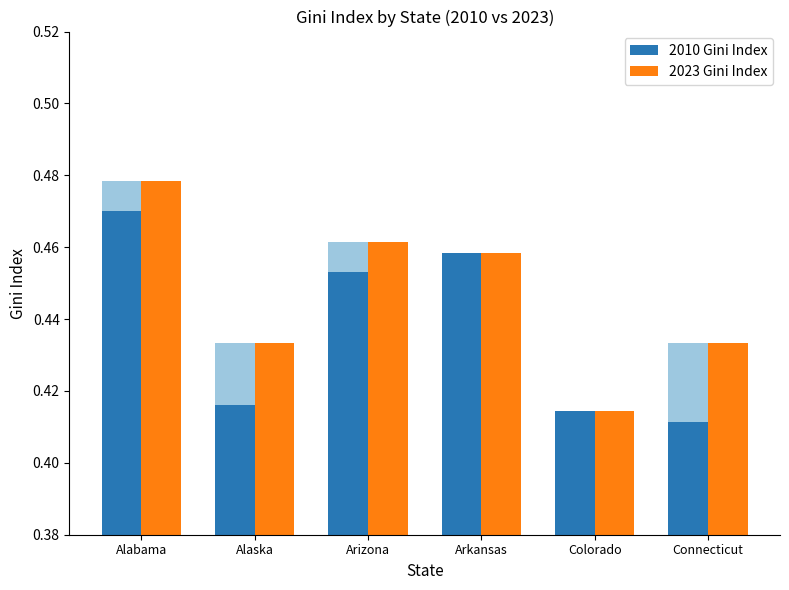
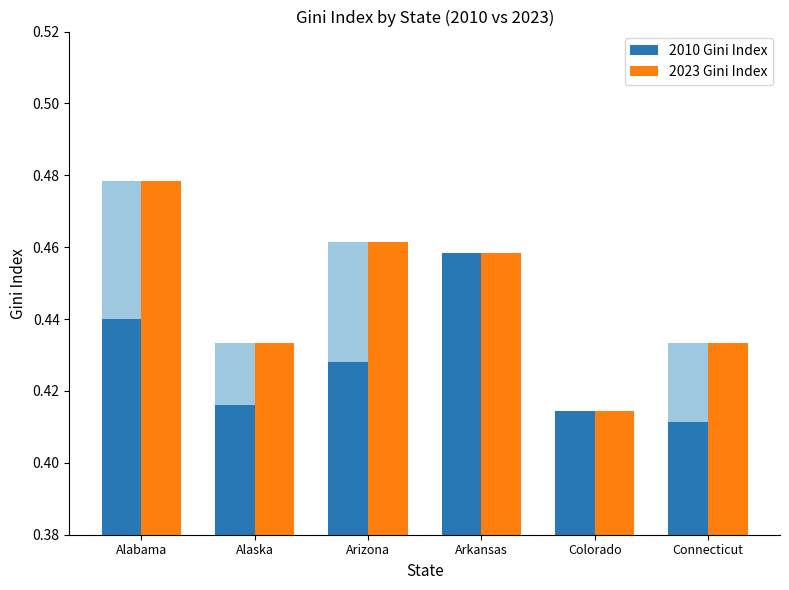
  {
    "2023 Gini Index": {
      "Alabama": 0.478,
      "Alaska": 0.433,
      "Arizona": 0.462,
      "Arkansas": 0.459,
      "Colorado": 0.414,
      "Connecticut": 0.433
    },
    "2010 Gini Index": {
-     "Alabama": 0.47,
-     "Arizona": 0.453,
+     "Alabama": 0.44,
+     "Arizona": 0.428,
      "Arkansas": 0.459,
      "Colorado": 0.414
    }
  }
